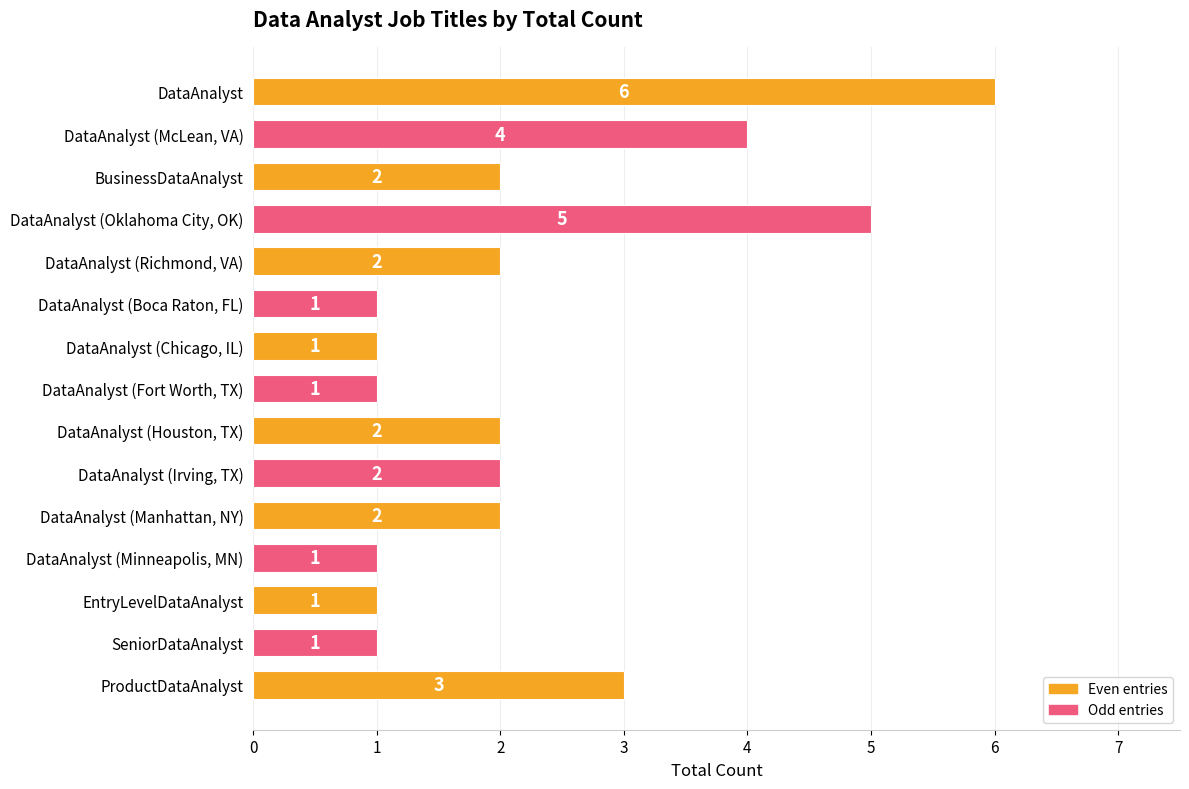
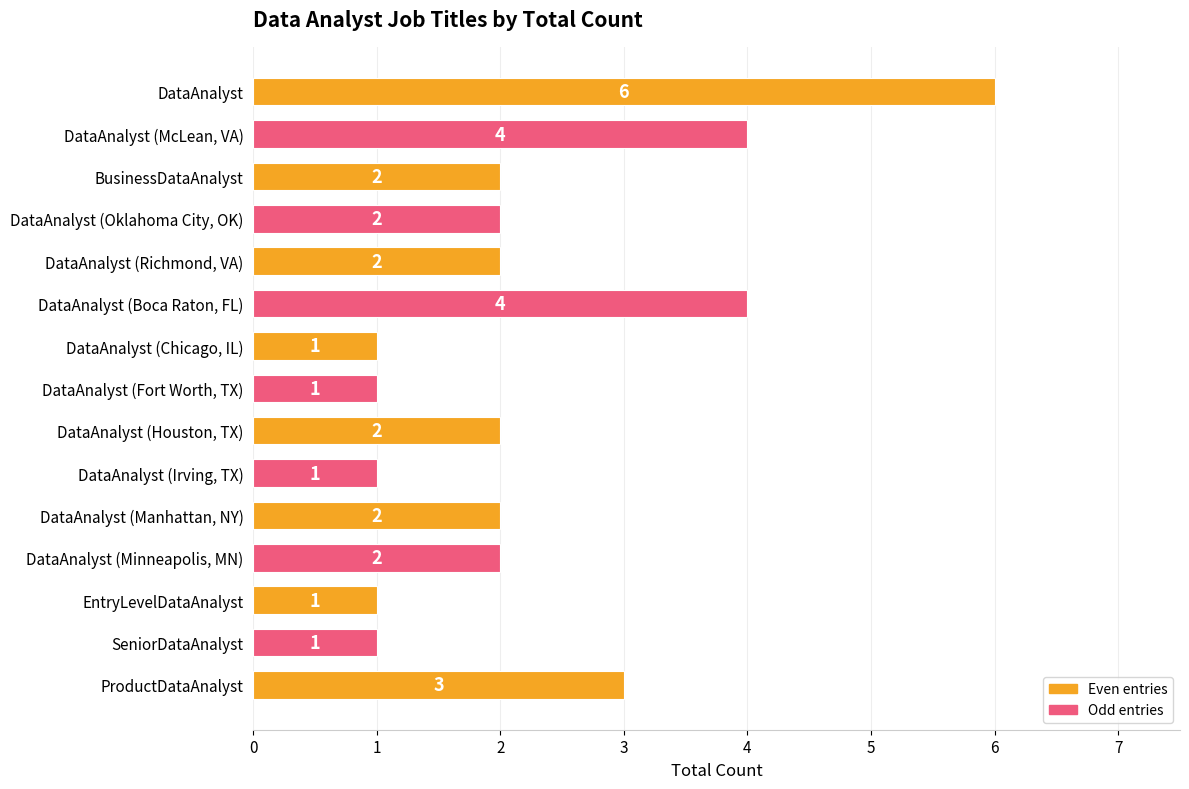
  {
    "DataAnalyst": 6,
    "DataAnalyst (McLean, VA)": 4,
    "BusinessDataAnalyst": 2,
-   "DataAnalyst (Oklahoma City, OK)": 5,
+   "DataAnalyst (Oklahoma City, OK)": 2,
    "DataAnalyst (Richmond, VA)": 2,
-   "DataAnalyst (Boca Raton, FL)": 1,
+   "DataAnalyst (Boca Raton, FL)": 4,
    "DataAnalyst (Chicago, IL)": 1,
    "DataAnalyst (Fort Worth, TX)": 1,
    "DataAnalyst (Houston, TX)": 2,
-   "DataAnalyst (Irving, TX)": 2,
+   "DataAnalyst (Irving, TX)": 1,
    "DataAnalyst (Manhattan, NY)": 2,
-   "DataAnalyst (Minneapolis, MN)": 1,
+   "DataAnalyst (Minneapolis, MN)": 2,
    "EntryLevelDataAnalyst": 1,
    "SeniorDataAnalyst": 1,
    "ProductDataAnalyst": 3
  }
